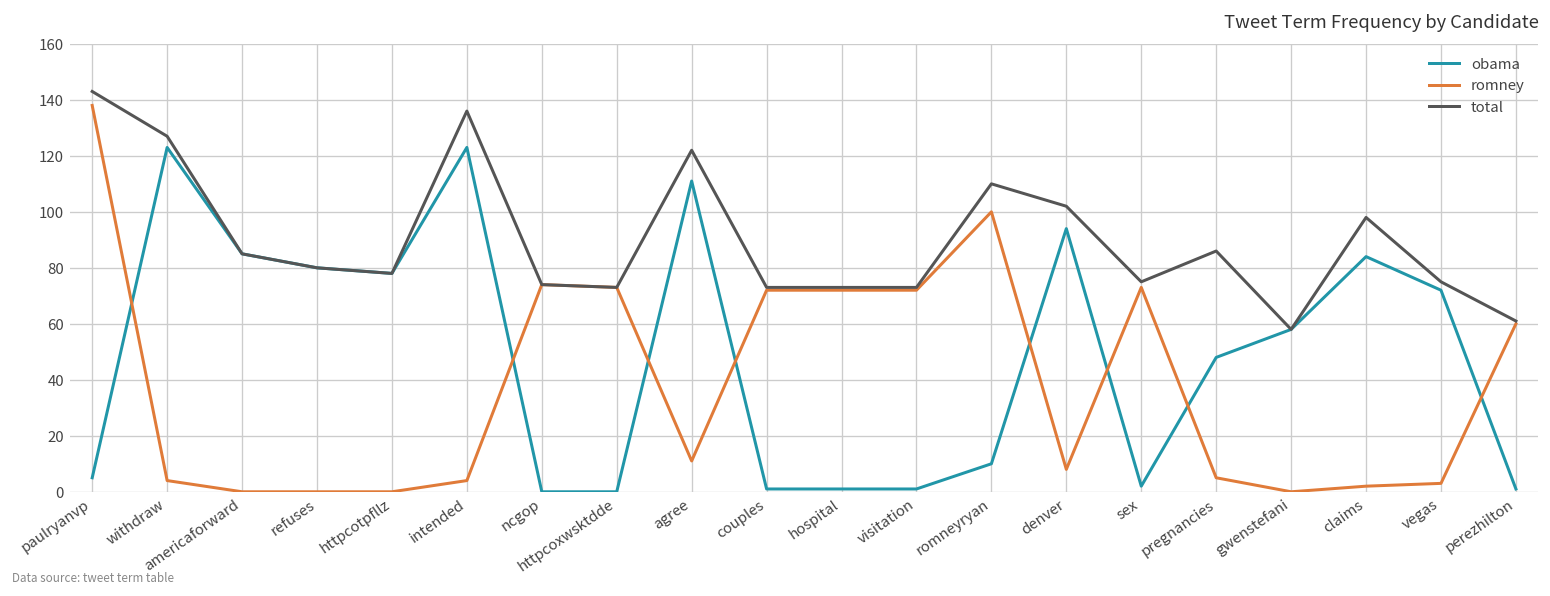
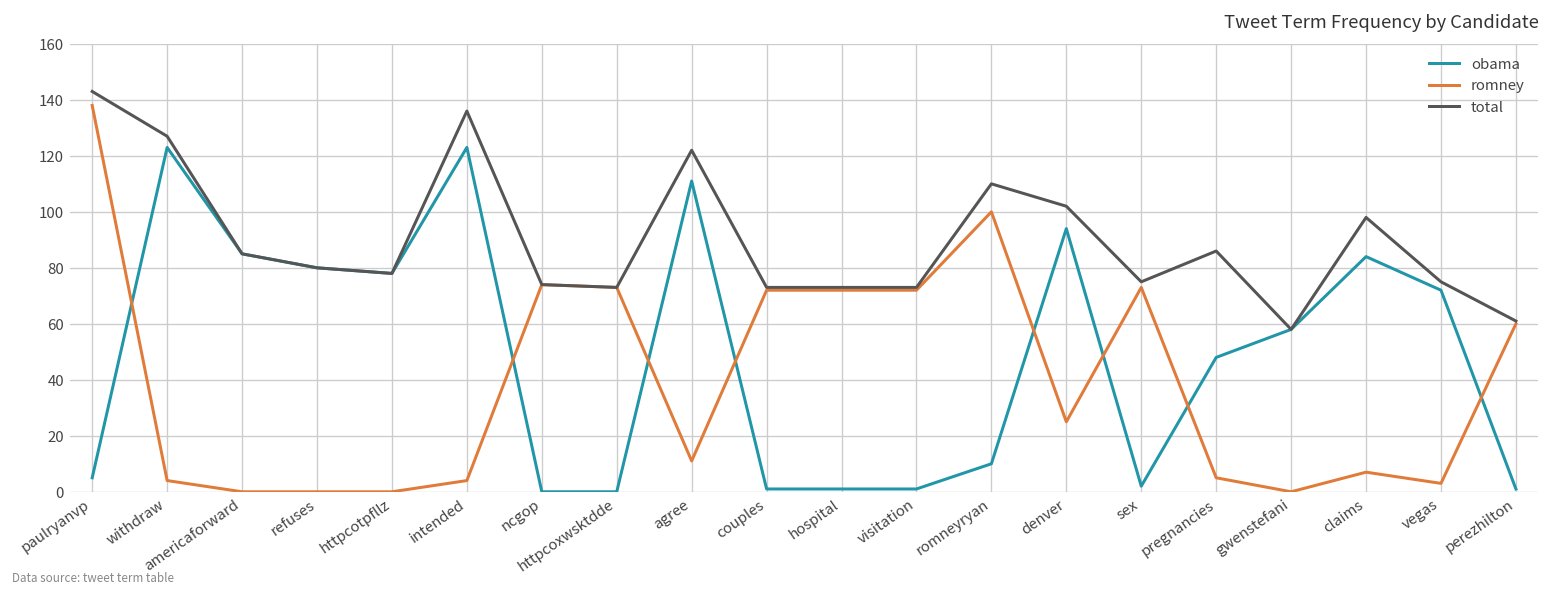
  {
    "obama": {
      "paulryanvp": 5,
      "withdraw": 123,
      "intended": 123,
      "ncgop": 0,
      "httpcoxwsktdde": 0,
      "agree": 111,
      "couples": 1,
      "hospital": 1,
      "visitation": 1,
      "romneyryan": 10,
      "denver": 94,
      "sex": 2,
      "pregnancies": 48,
      "claims": 84,
      "vegas": 72,
      "perezhilton": 1
    },
    "romney": {
      "paulryanvp": 138,
      "withdraw": 4,
      "americaforward": 0,
      "refuses": 0,
      "httpcotpfllz": 0,
      "intended": 4,
      "agree": 11,
      "romneyryan": 100,
-     "denver": 8,
+     "denver": 25,
      "sex": 73,
      "pregnancies": 5,
      "gwenstefani": 0,
-     "claims": 2,
+     "claims": 7,
      "vegas": 3
    },
    "total": {
      "paulryanvp": 143,
      "withdraw": 127,
      "intended": 136,
      "agree": 122,
      "romneyryan": 110,
      "denver": 102,
      "sex": 75,
      "pregnancies": 86,
      "claims": 98,
      "vegas": 75
    }
  }
